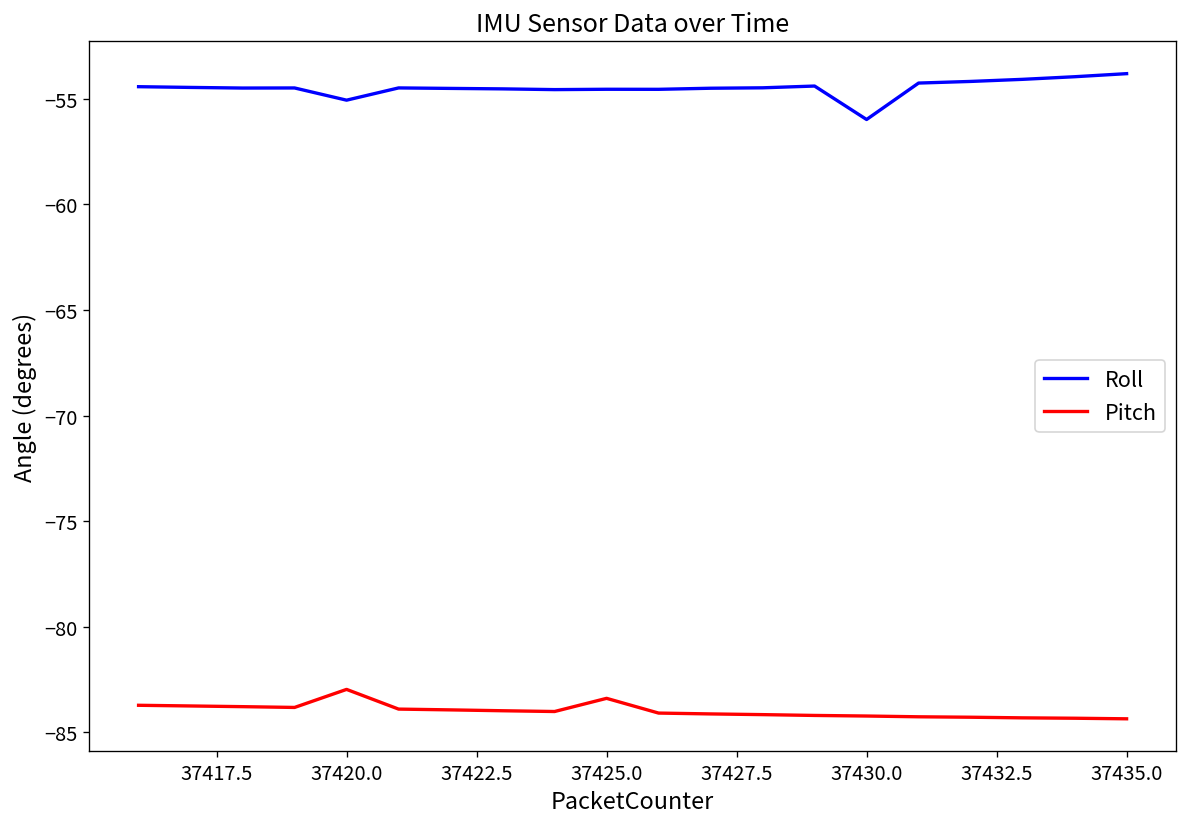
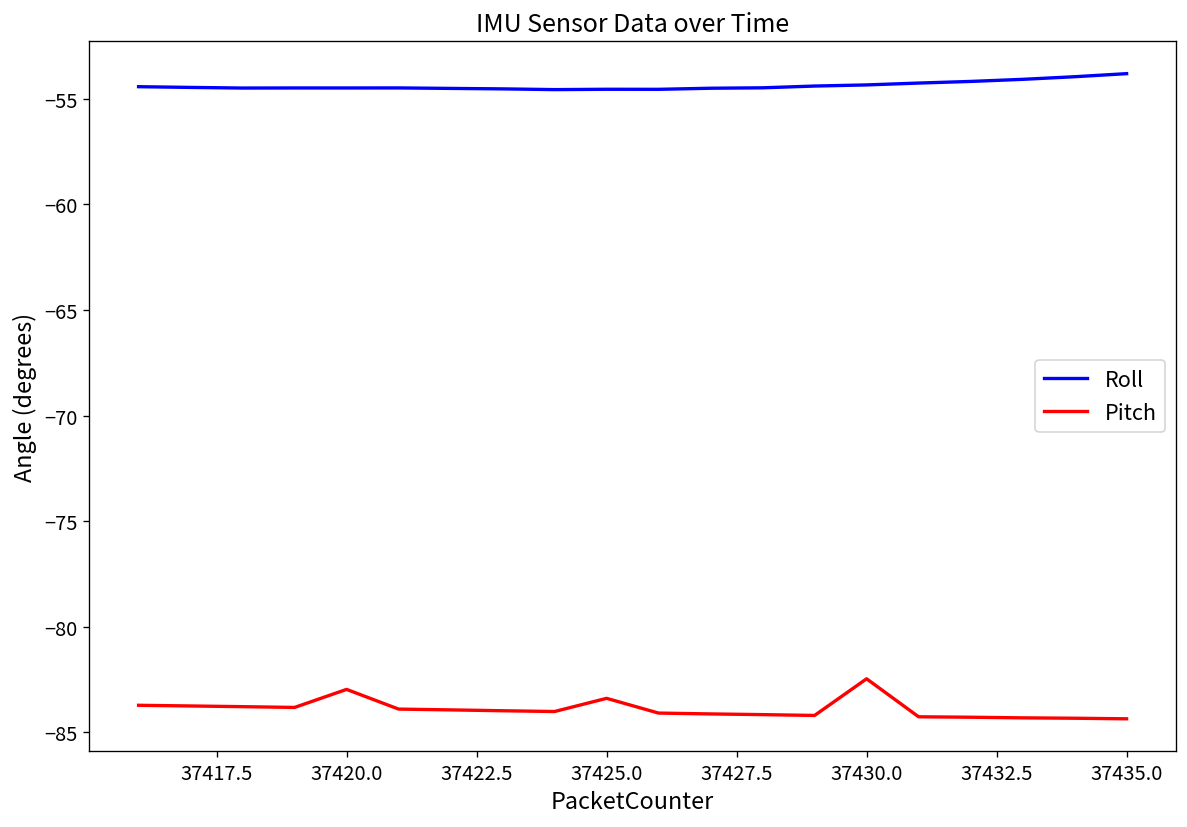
  {
    "Roll": {
-     "37420.0": -55.1,
+     "37420.0": -54.5,
      "37425.0": -54.5,
-     "37430.0": -56.0,
+     "37430.0": -54.3,
      "37435.0": -53.8
    },
    "Pitch": {
      "37420.0": -83.0,
      "37425.0": -83.4,
-     "37430.0": -84.2,
+     "37430.0": -82.5,
      "37435.0": -84.4
    }
  }
